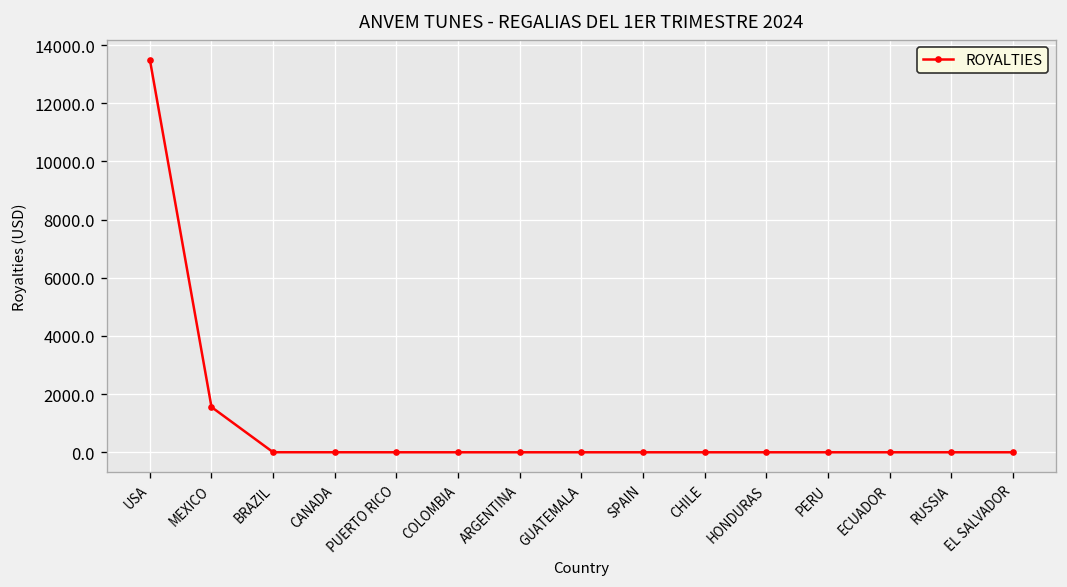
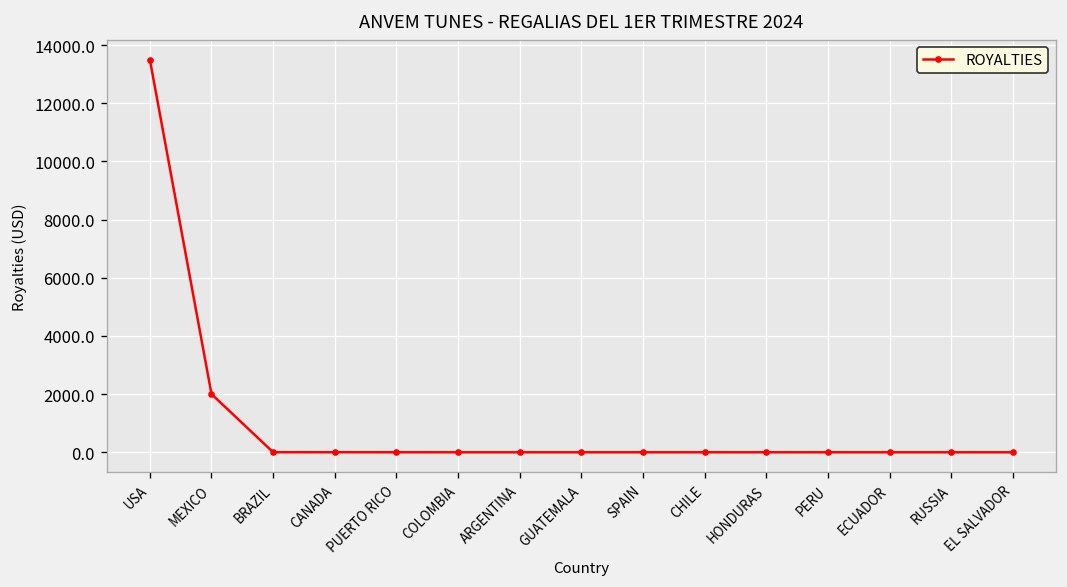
  {
    "USA": 13500,
-   "MEXICO": 1600,
+   "MEXICO": 2000,
    "BRAZIL": 0,
    "CANADA": 0,
    "PUERTO RICO": 0,
    "COLOMBIA": 0,
    "ARGENTINA": 0,
    "GUATEMALA": 0,
    "SPAIN": 0,
    "CHILE": 0,
    "HONDURAS": 0,
    "PERU": 0,
    "ECUADOR": 0,
    "RUSSIA": 0,
    "EL SALVADOR": 0
  }
